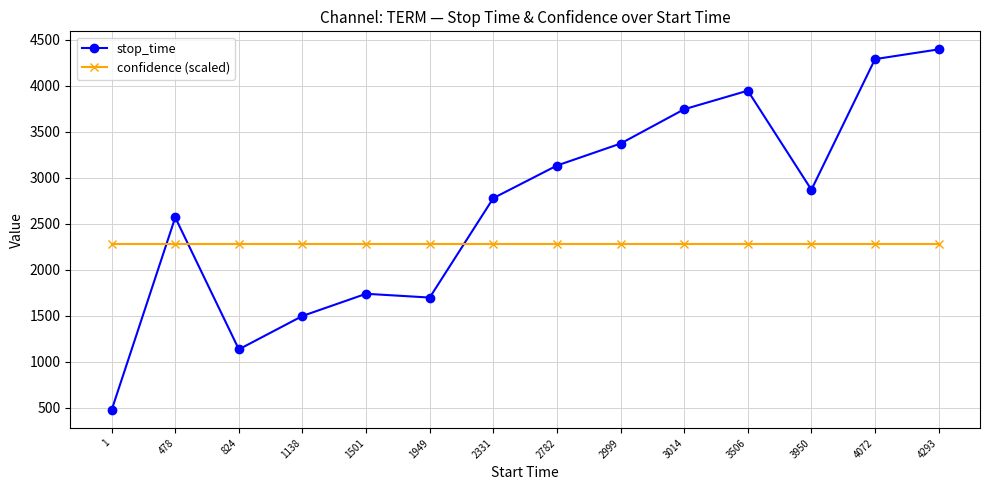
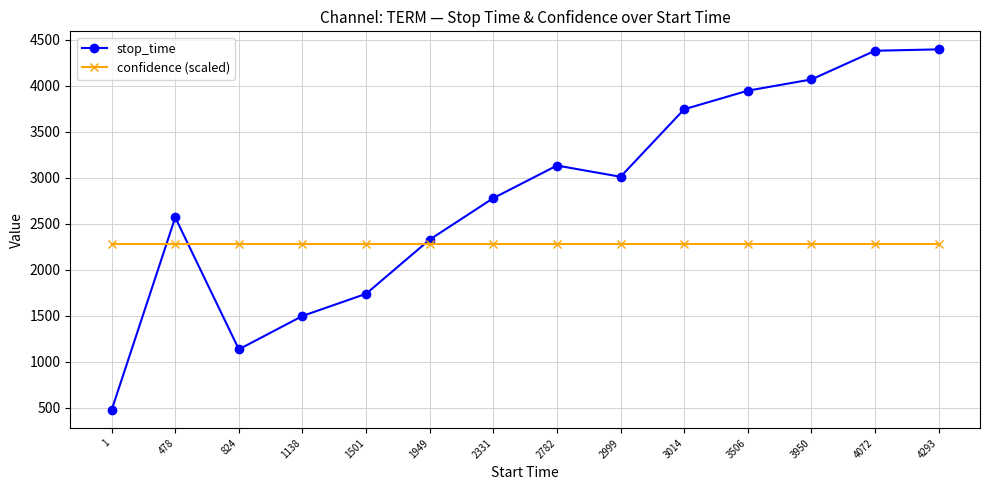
  {
    "stop_time": {
      "1": 500,
      "478": 2600,
      "824": 1100,
      "1138": 1500,
      "1501": 1700,
-     "1949": 1700,
+     "1949": 2300,
      "2331": 2800,
      "2782": 3100,
-     "2999": 3400,
+     "2999": 3000,
      "3014": 3700,
      "3506": 3900,
-     "3950": 2900,
-     "4072": 4300,
+     "3950": 4100,
+     "4072": 4400,
      "4293": 4400
    },
    "confidence (scaled)": {
      "1": 2300,
      "478": 2300,
      "824": 2300,
      "1138": 2300,
      "1501": 2300,
      "1949": 2300,
      "2331": 2300,
      "2782": 2300,
      "2999": 2300,
      "3014": 2300,
      "3506": 2300,
      "3950": 2300,
      "4072": 2300,
      "4293": 2300
    }
  }
